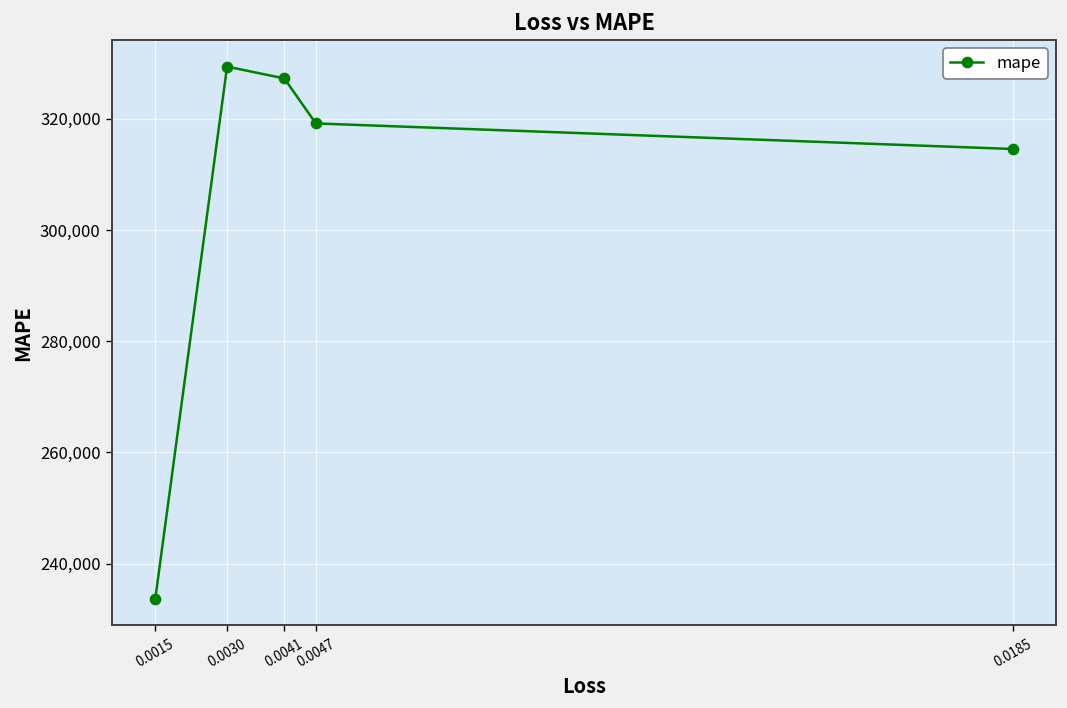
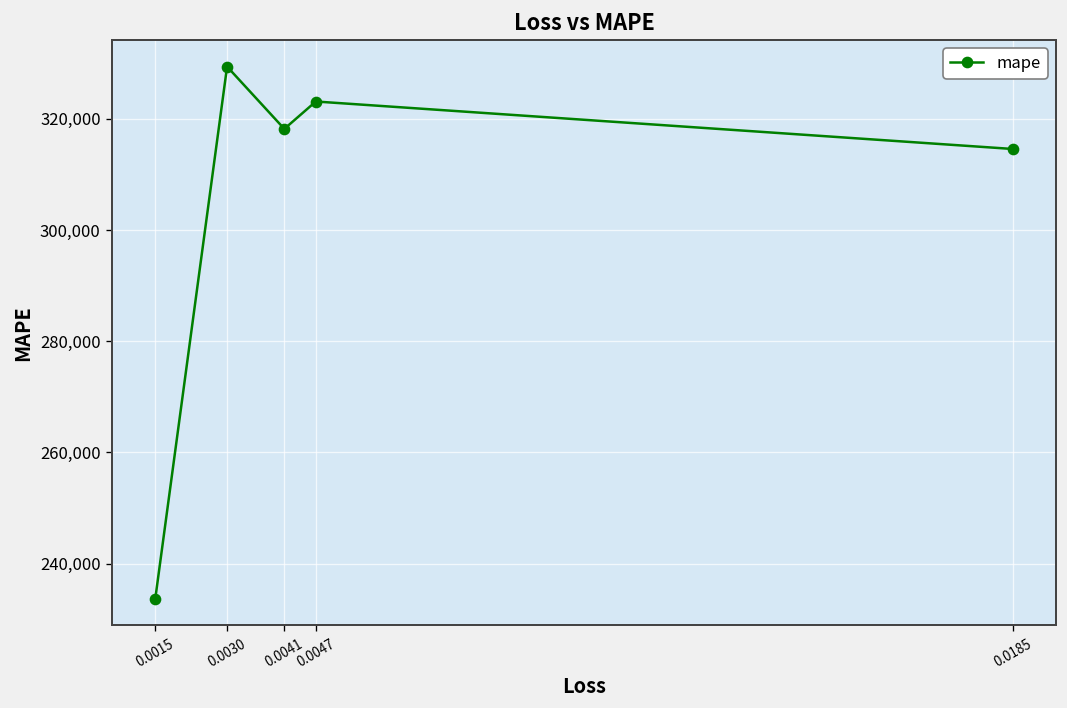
  {
    "0.0015": "234,000",
    "0.0030": "329,000",
-   "0.0041": "327,000",
-   "0.0047": "319,000",
+   "0.0041": "318,000",
+   "0.0047": "323,000",
    "0.0185": "315,000"
  }
